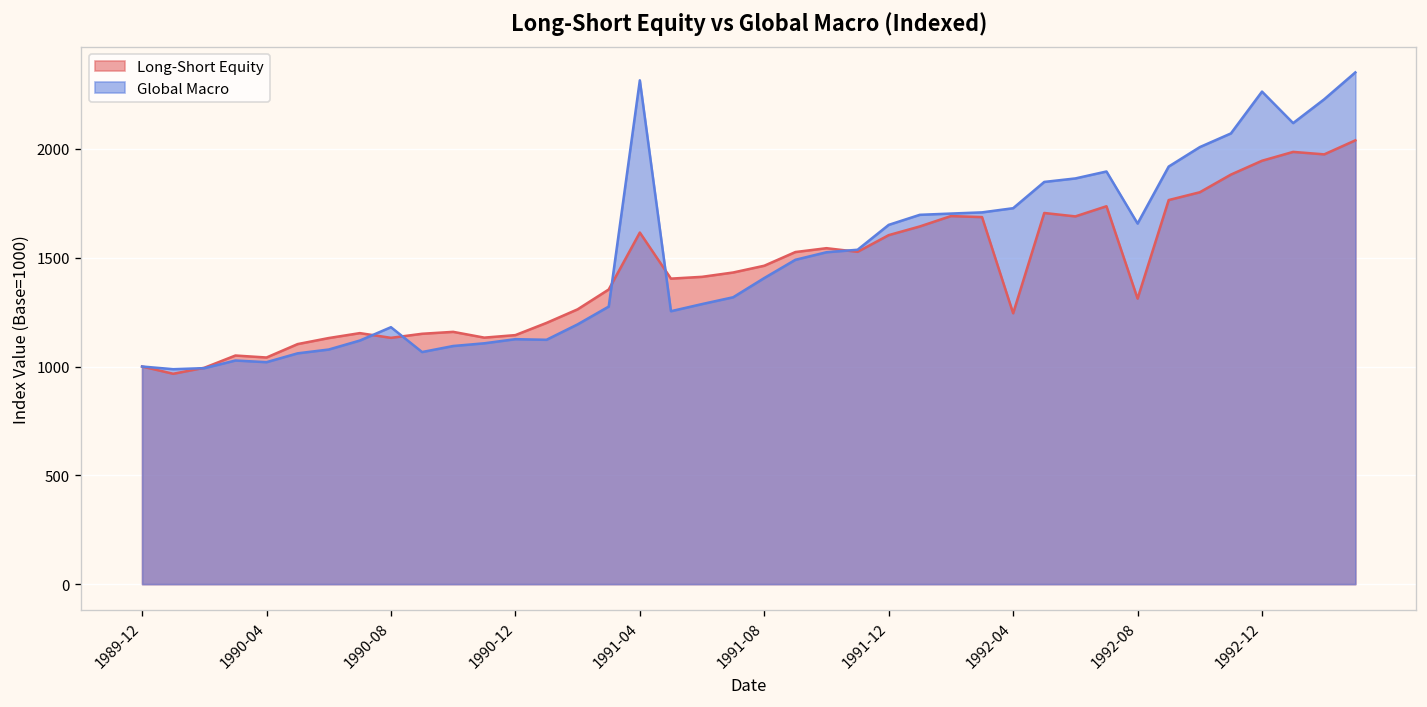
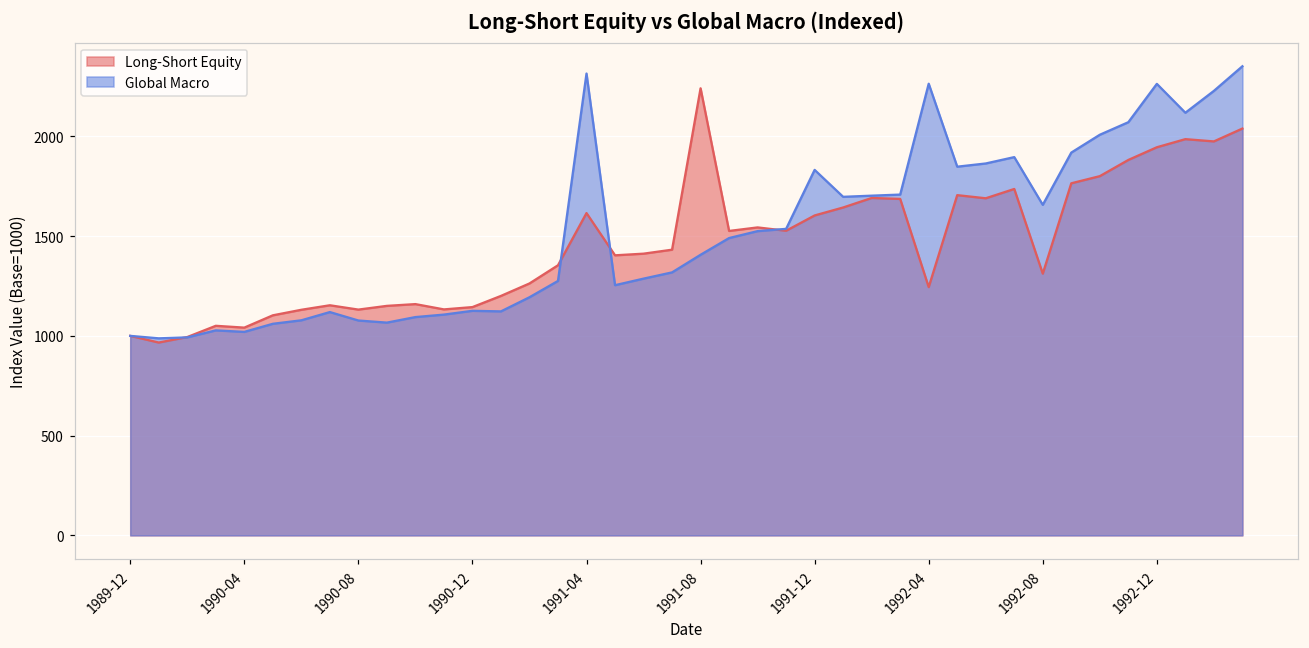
  {
    "Long-Short Equity": {
      "1990-04": 1040,
      "1990-08": 1130,
      "1990-12": 1140,
      "1991-04": 1620,
-     "1991-08": 1460,
+     "1991-08": 2240,
      "1991-12": 1600,
      "1992-04": 1240,
      "1992-08": 1310,
      "1992-12": 1950
    },
    "Global Macro": {
      "1990-04": 1020,
-     "1990-08": 1180,
+     "1990-08": 1080,
      "1990-12": 1130,
      "1991-04": 2320,
      "1991-08": 1410,
-     "1991-12": 1650,
-     "1992-04": 1730,
+     "1991-12": 1830,
+     "1992-04": 2260,
      "1992-08": 1660,
      "1992-12": 2260
    }
  }
